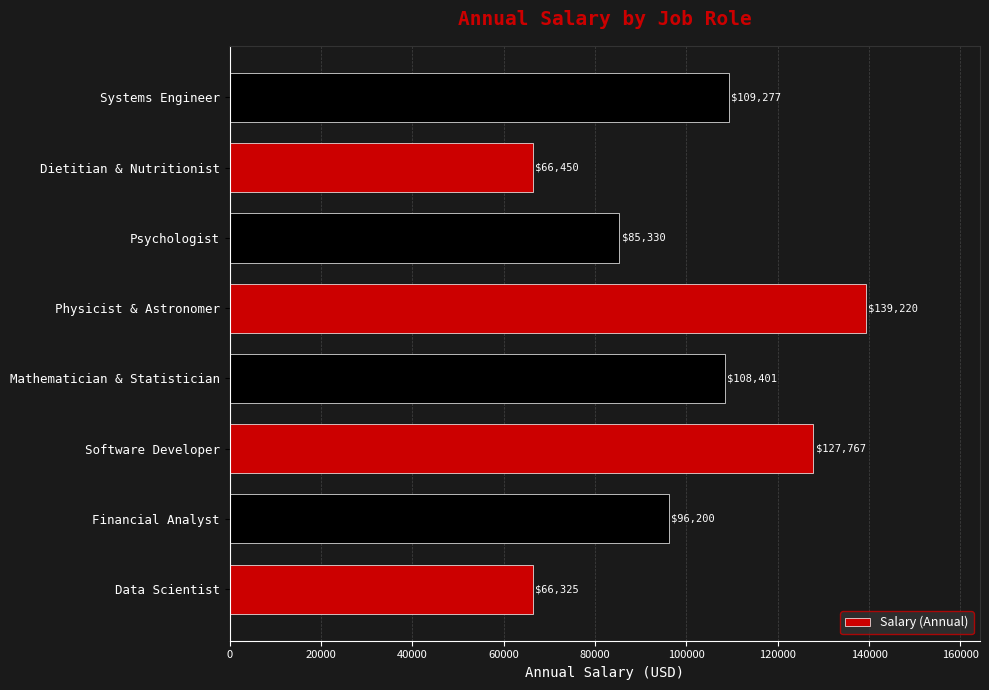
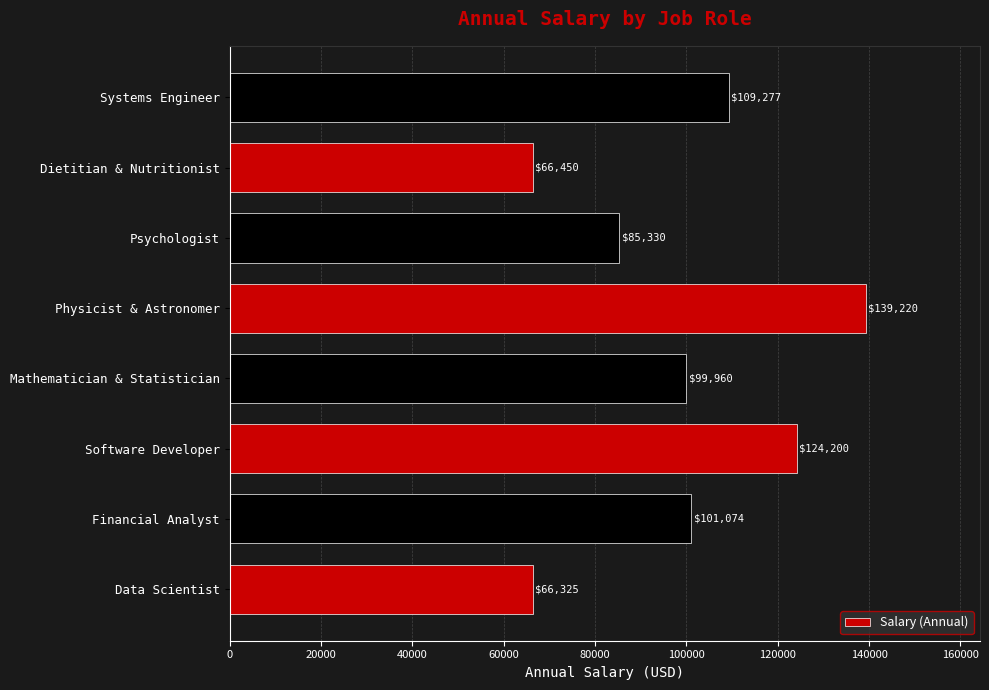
  {
    "Systems Engineer": "$109,277",
    "Dietitian & Nutritionist": "$66,450",
    "Psychologist": "$85,330",
    "Physicist & Astronomer": "$139,220",
-   "Mathematician & Statistician": "$108,401",
-   "Software Developer": "$127,767",
-   "Financial Analyst": "$96,200",
+   "Mathematician & Statistician": "$99,960",
+   "Software Developer": "$124,200",
+   "Financial Analyst": "$101,074",
    "Data Scientist": "$66,325"
  }
